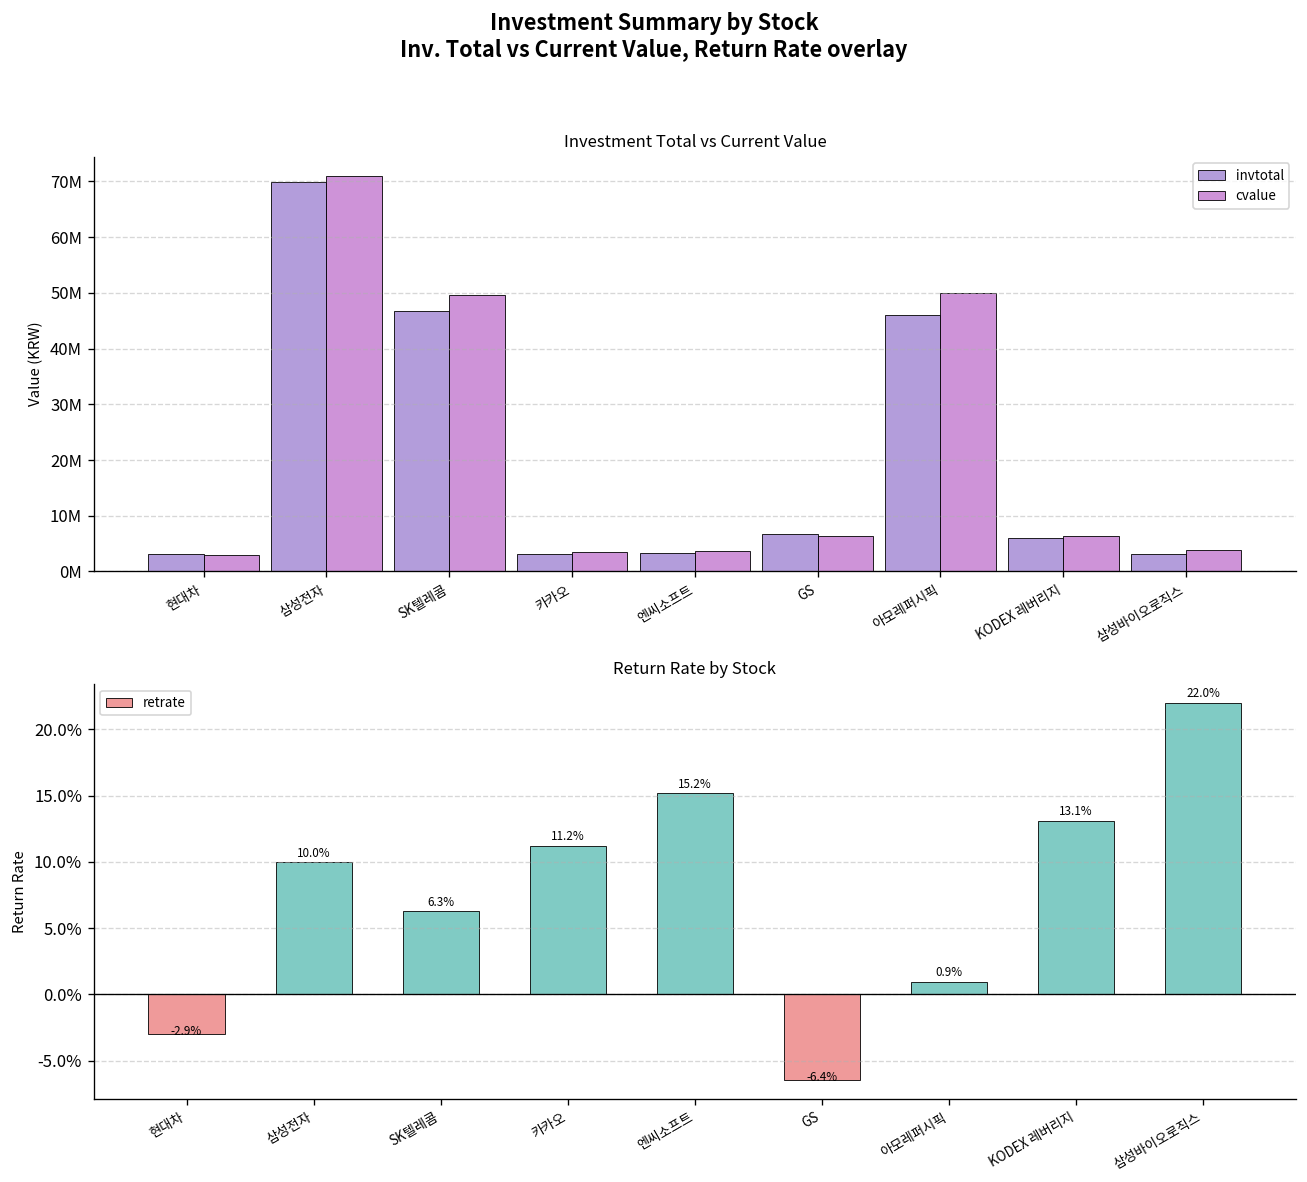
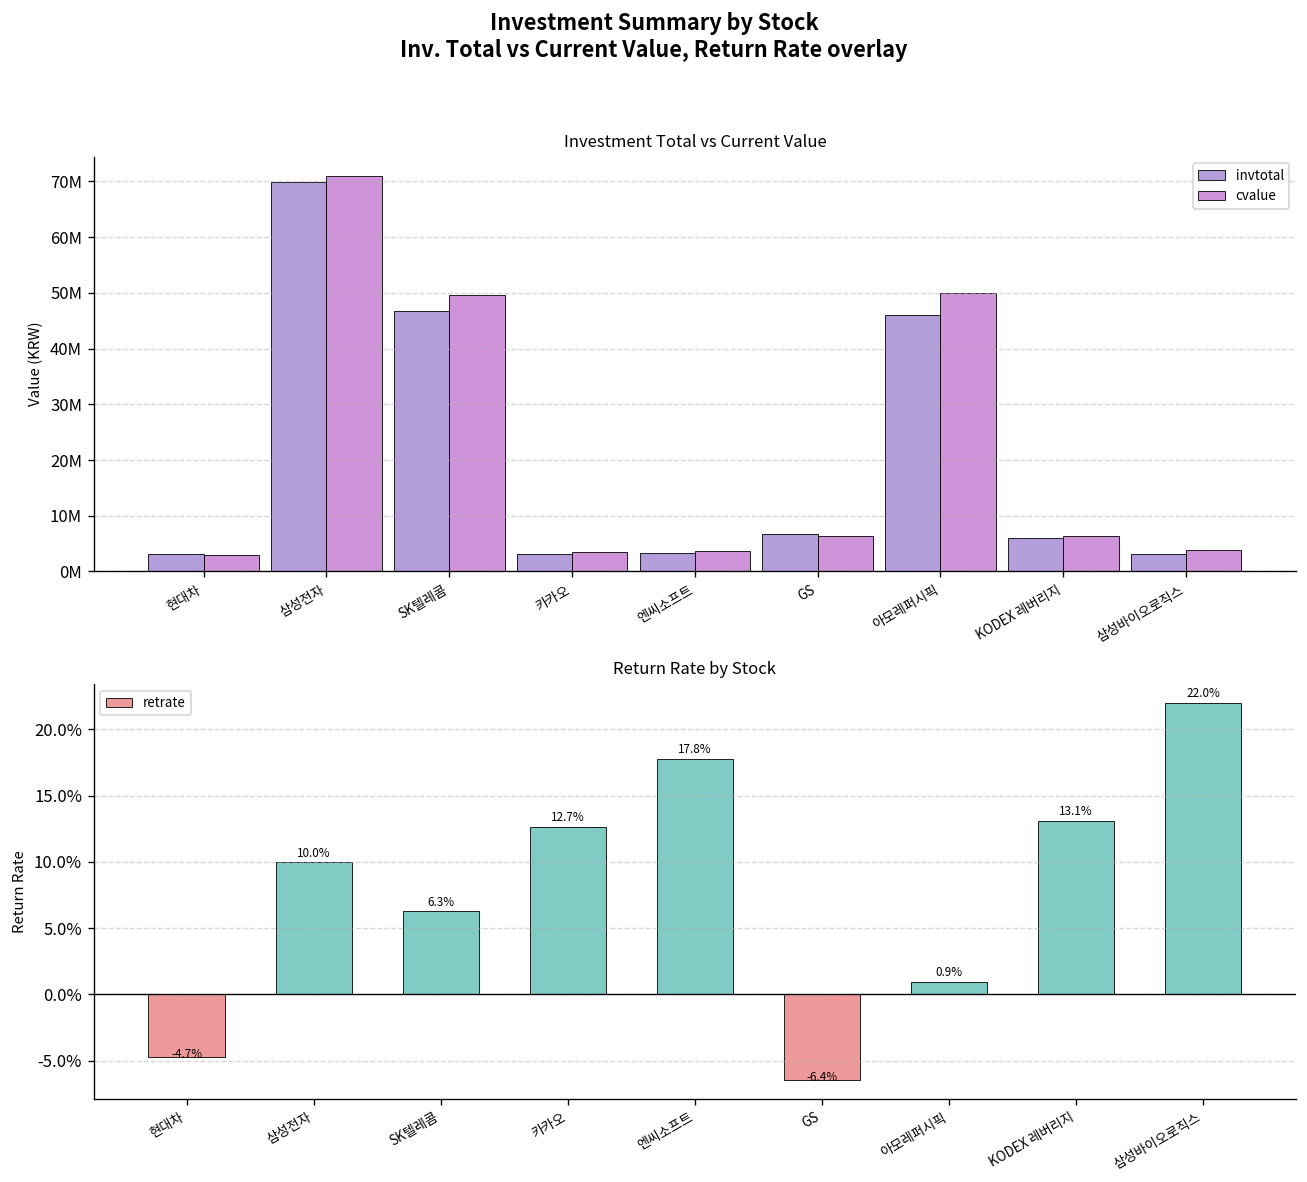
  {
    "Return Rate by Stock": {
-     "현대차": "-2.9%",
+     "현대차": "-4.7%",
      "삼성전자": "10.0%",
      "SK텔레콤": "6.3%",
-     "카카오": "11.2%",
-     "엔씨소프트": "15.2%",
+     "카카오": "12.7%",
+     "엔씨소프트": "17.8%",
      "GS": "-6.4%",
      "아모레퍼시픽": "0.9%",
      "KODEX 레버리지": "13.1%",
      "삼성바이오로직스": "22.0%"
    }
  }
